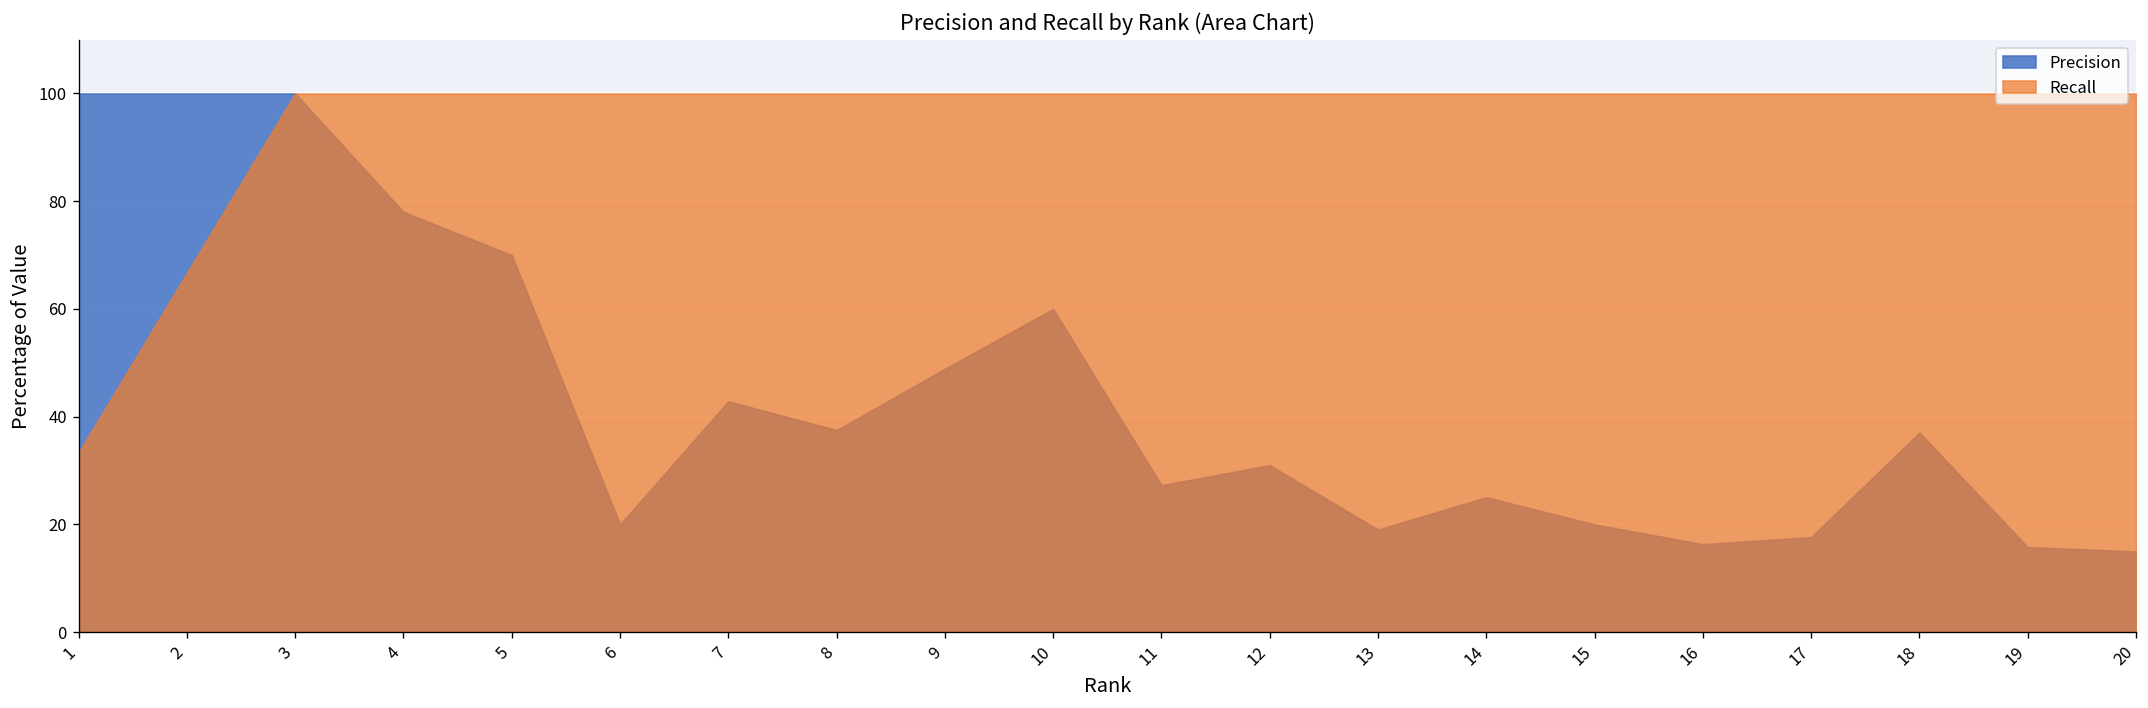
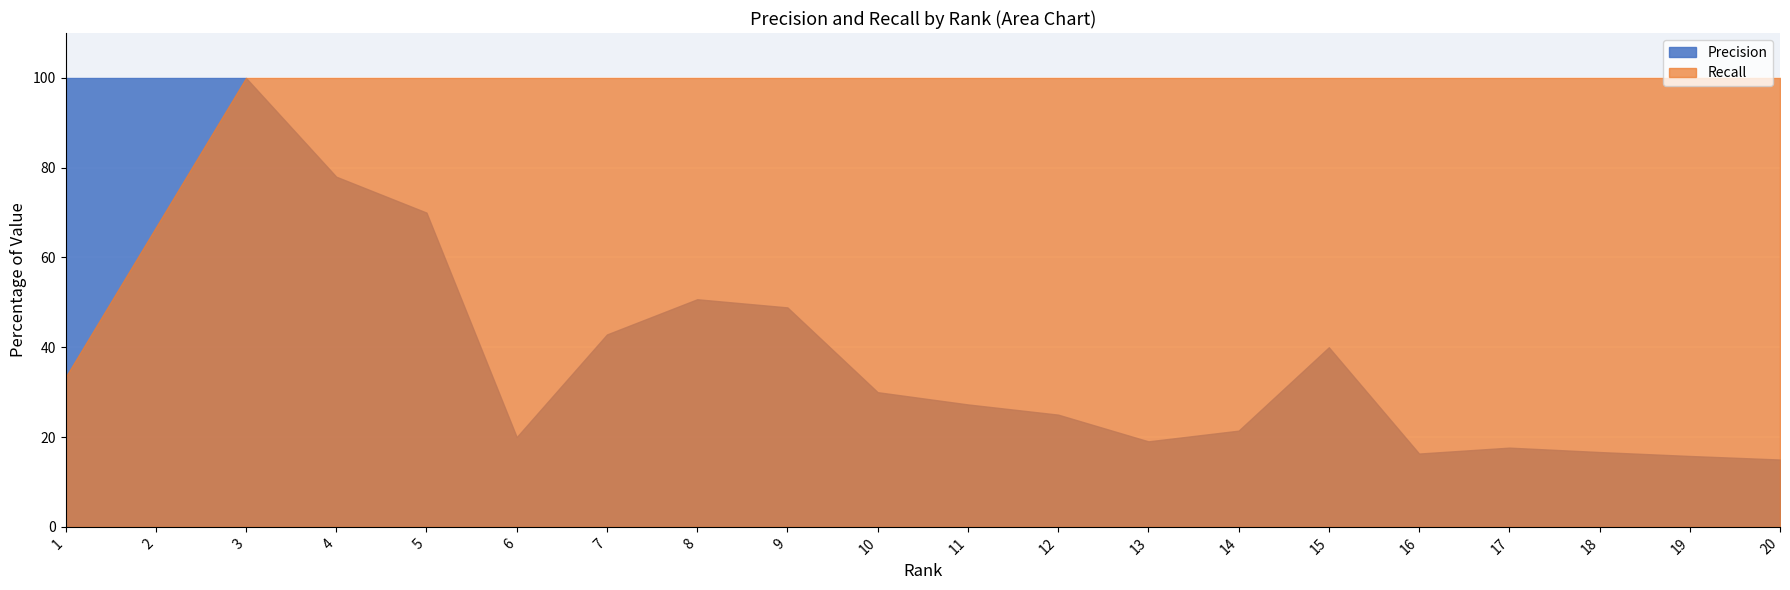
  {
    "Precision": {
      "1": 100,
      "2": 100,
      "4": 78,
      "5": 70,
      "6": 20,
      "7": 43,
-     "8": 38,
+     "8": 51,
      "9": 49,
-     "10": 60,
+     "10": 30,
      "11": 27,
-     "12": 31,
+     "12": 25,
      "13": 19,
-     "14": 25,
-     "15": 20,
+     "14": 21,
+     "15": 40,
      "16": 16,
      "17": 18,
-     "18": 37,
+     "18": 17,
      "19": 16,
      "20": 15
    },
    "Recall": {
      "1": 33,
      "2": 67,
      "4": 100,
      "5": 100,
      "6": 100,
      "7": 100,
      "8": 100,
      "9": 100,
      "10": 100,
      "11": 100,
      "12": 100,
      "13": 100,
      "14": 100,
      "15": 100,
      "16": 100,
      "17": 100,
      "18": 100,
      "20": 100
    }
  }
